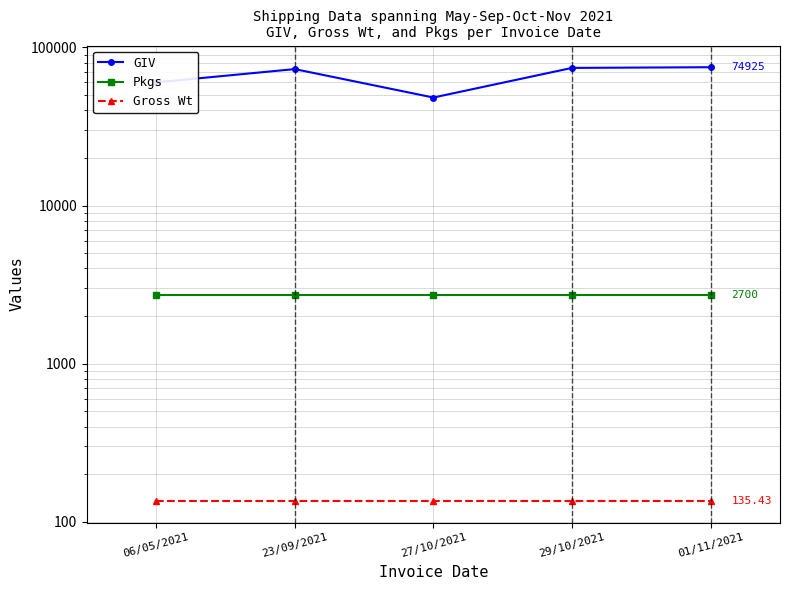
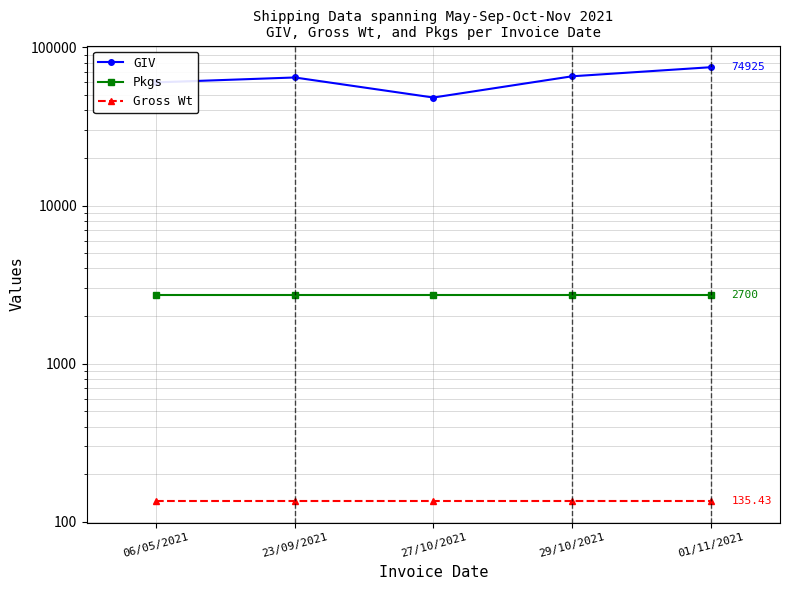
  {
    "GIV": {
-     "23/09/2021": 70000,
+     "23/09/2021": 65000,
      "27/10/2021": 48000,
-     "29/10/2021": 70000
+     "29/10/2021": 66000
    },
    "Pkgs": {
      "01/11/2021": 2700
    },
    "Gross Wt": {
      "01/11/2021": 135.43
    }
  }
